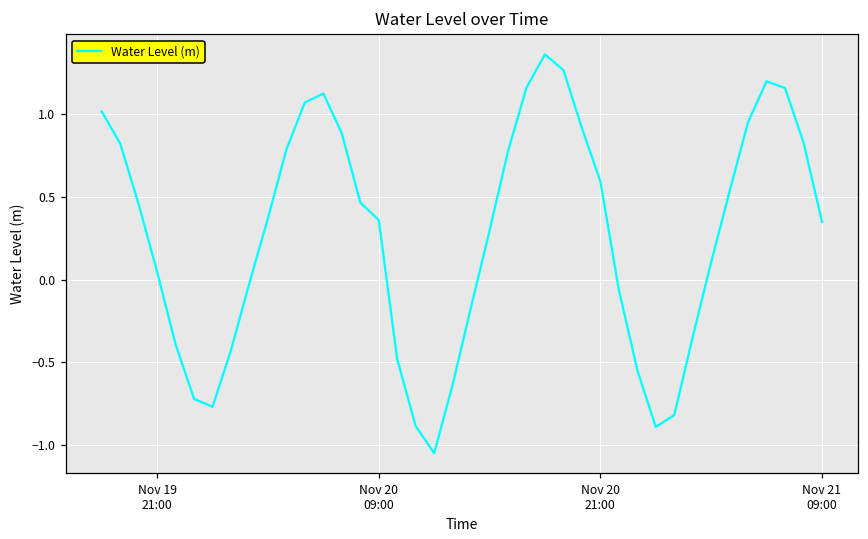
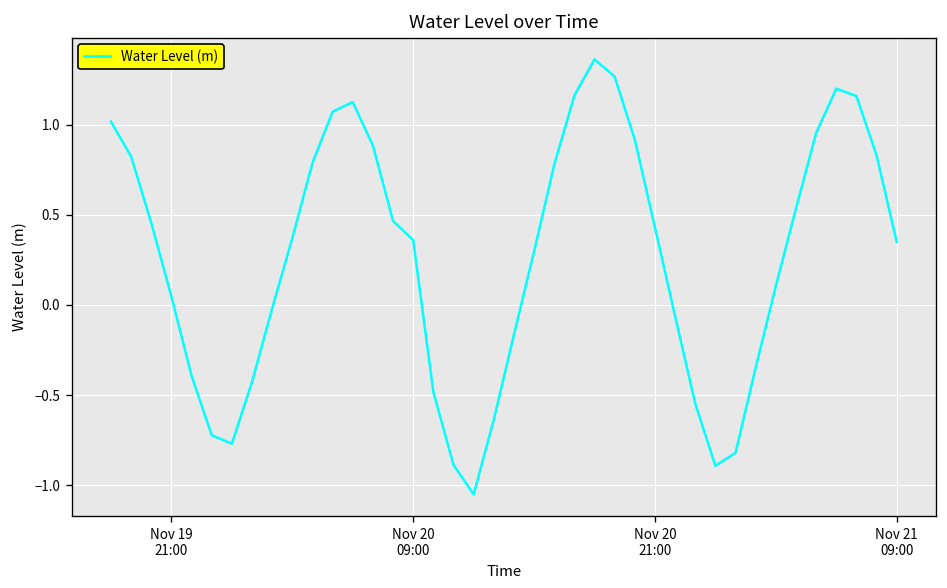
  {
    "Nov 19 21:00": 0.05,
    "Nov 20 09:00": 0.36,
-   "Nov 20 21:00": 0.59,
+   "Nov 20 21:00": 0.43,
    "Nov 21 09:00": 0.35
  }
